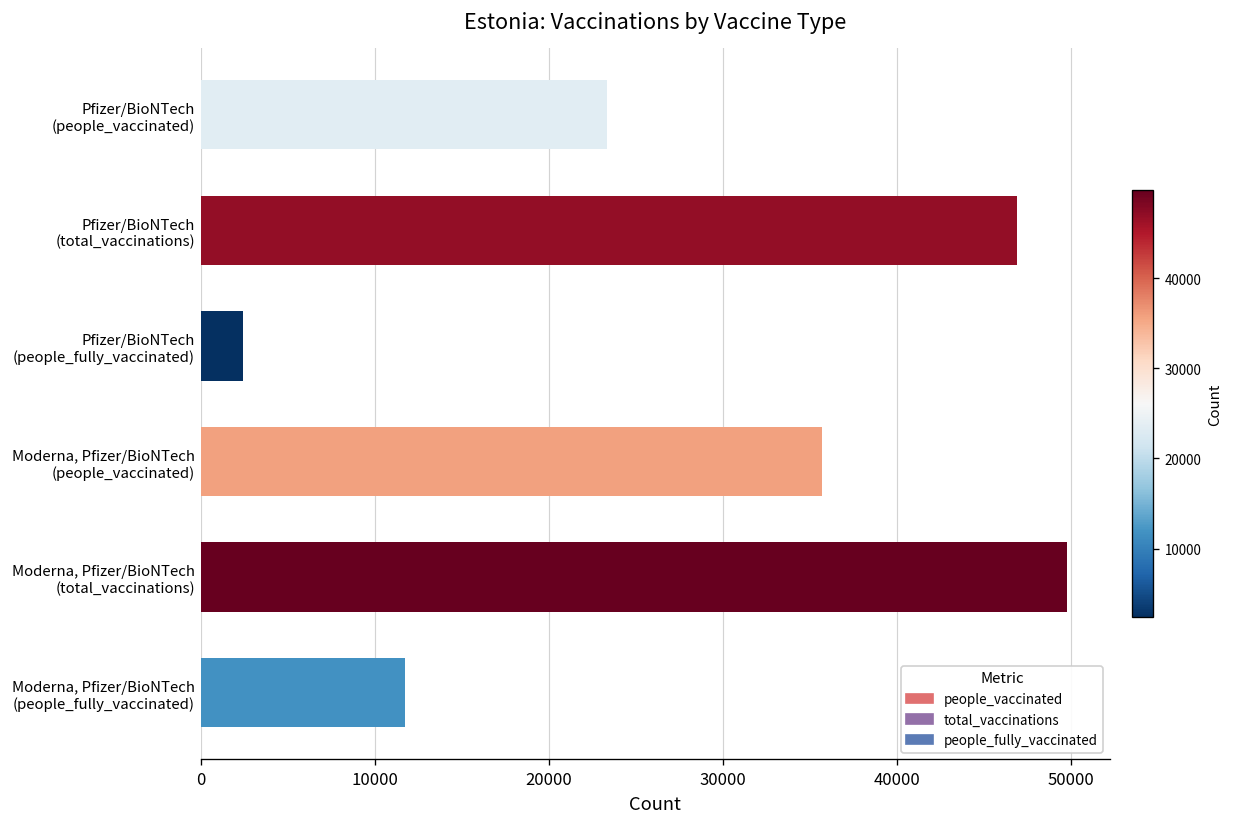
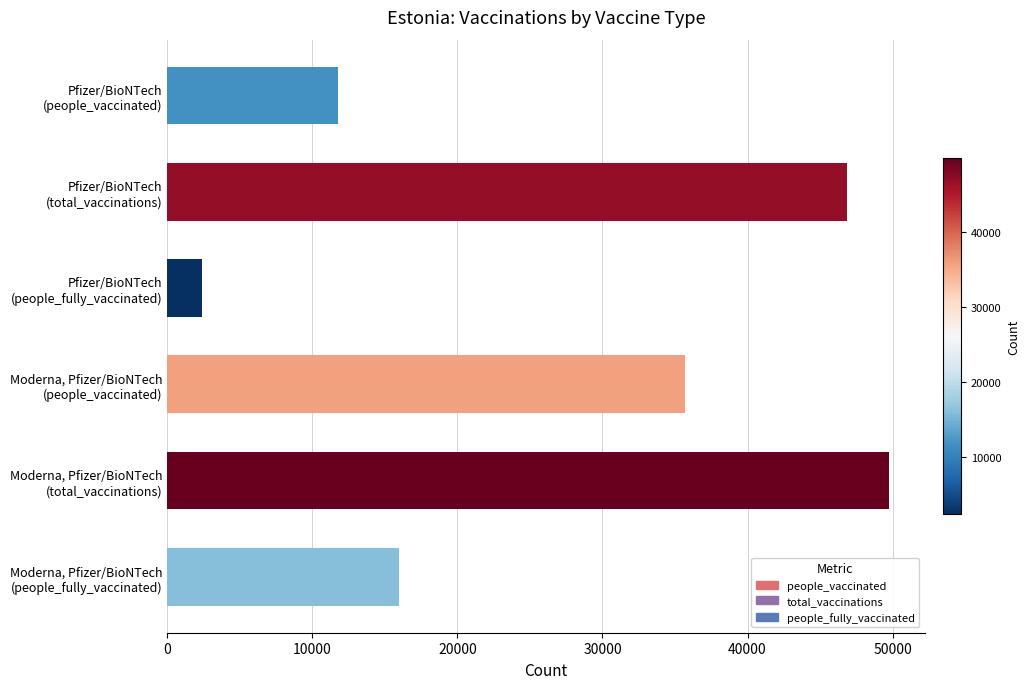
  {
-   "Pfizer/BioNTech (people_vaccinated)": 23300,
+   "Pfizer/BioNTech (people_vaccinated)": 11800,
    "Pfizer/BioNTech (total_vaccinations)": 46900,
    "Pfizer/BioNTech (people_fully_vaccinated)": 2400,
    "Moderna, Pfizer/BioNTech (people_vaccinated)": 35700,
    "Moderna, Pfizer/BioNTech (total_vaccinations)": 49700,
-   "Moderna, Pfizer/BioNTech (people_fully_vaccinated)": 11700
+   "Moderna, Pfizer/BioNTech (people_fully_vaccinated)": 16000
  }
